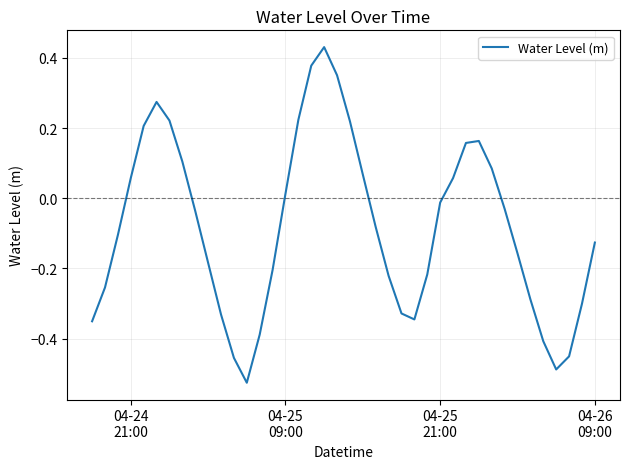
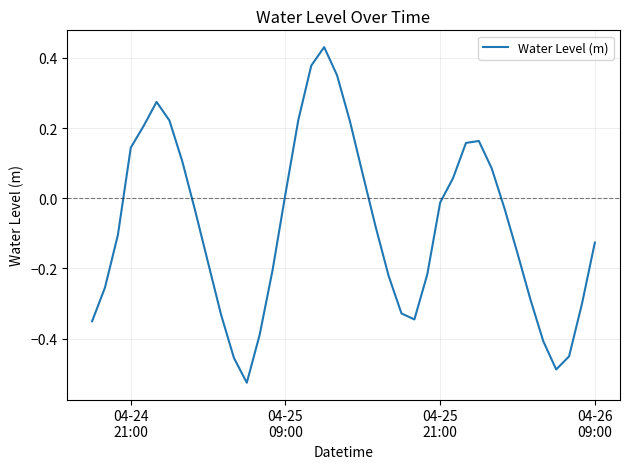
  {
-   "04-24 21:00": 0.06,
+   "04-24 21:00": 0.14,
    "04-25 09:00": 0.01,
    "04-25 21:00": -0.01,
    "04-26 09:00": -0.13
  }
